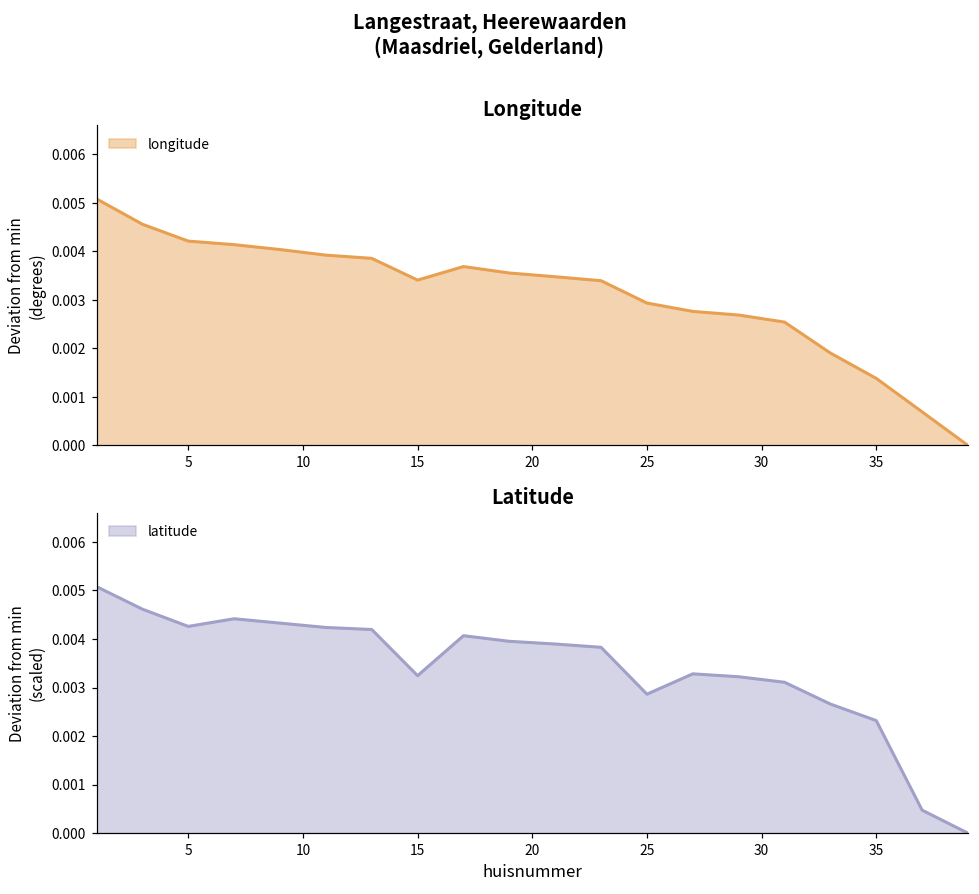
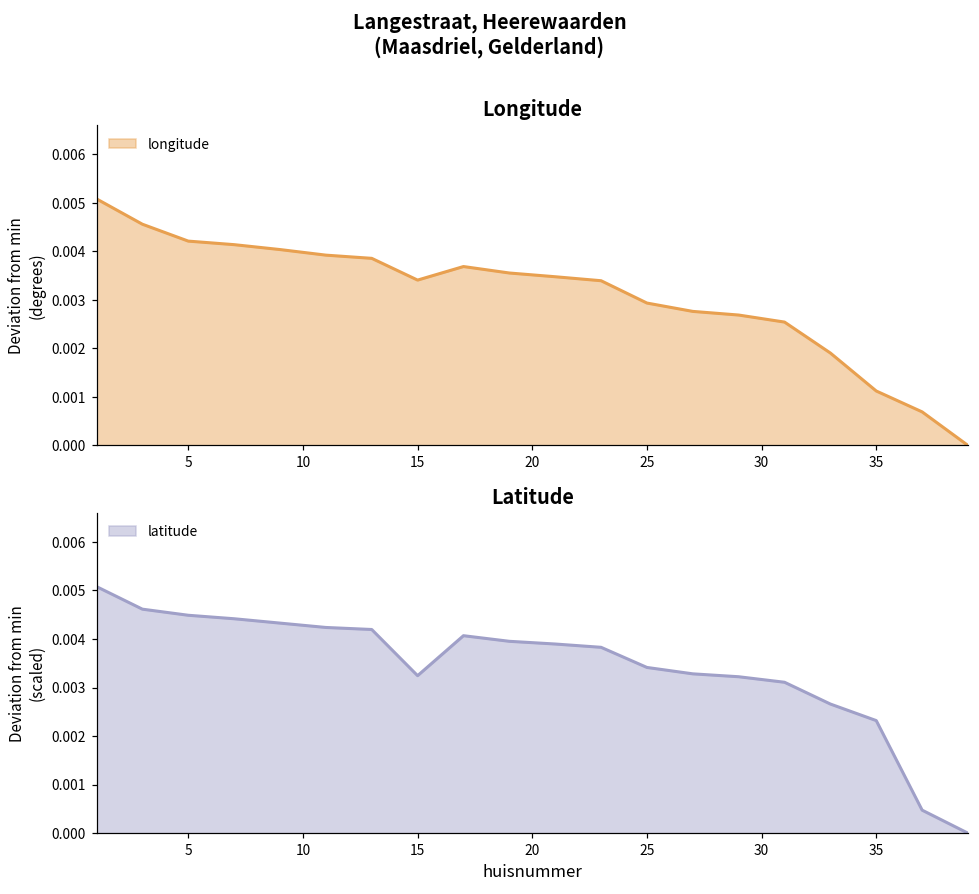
  {
    "Longitude": {
      "5": 0.0042,
      "15": 0.0034,
      "25": 0.0029,
-     "35": 0.0014
+     "35": 0.0011
    },
    "Latitude": {
-     "5": 0.0043,
+     "5": 0.0045,
      "15": 0.0032,
-     "25": 0.0029,
+     "25": 0.0034,
      "35": 0.0023
    }
  }
